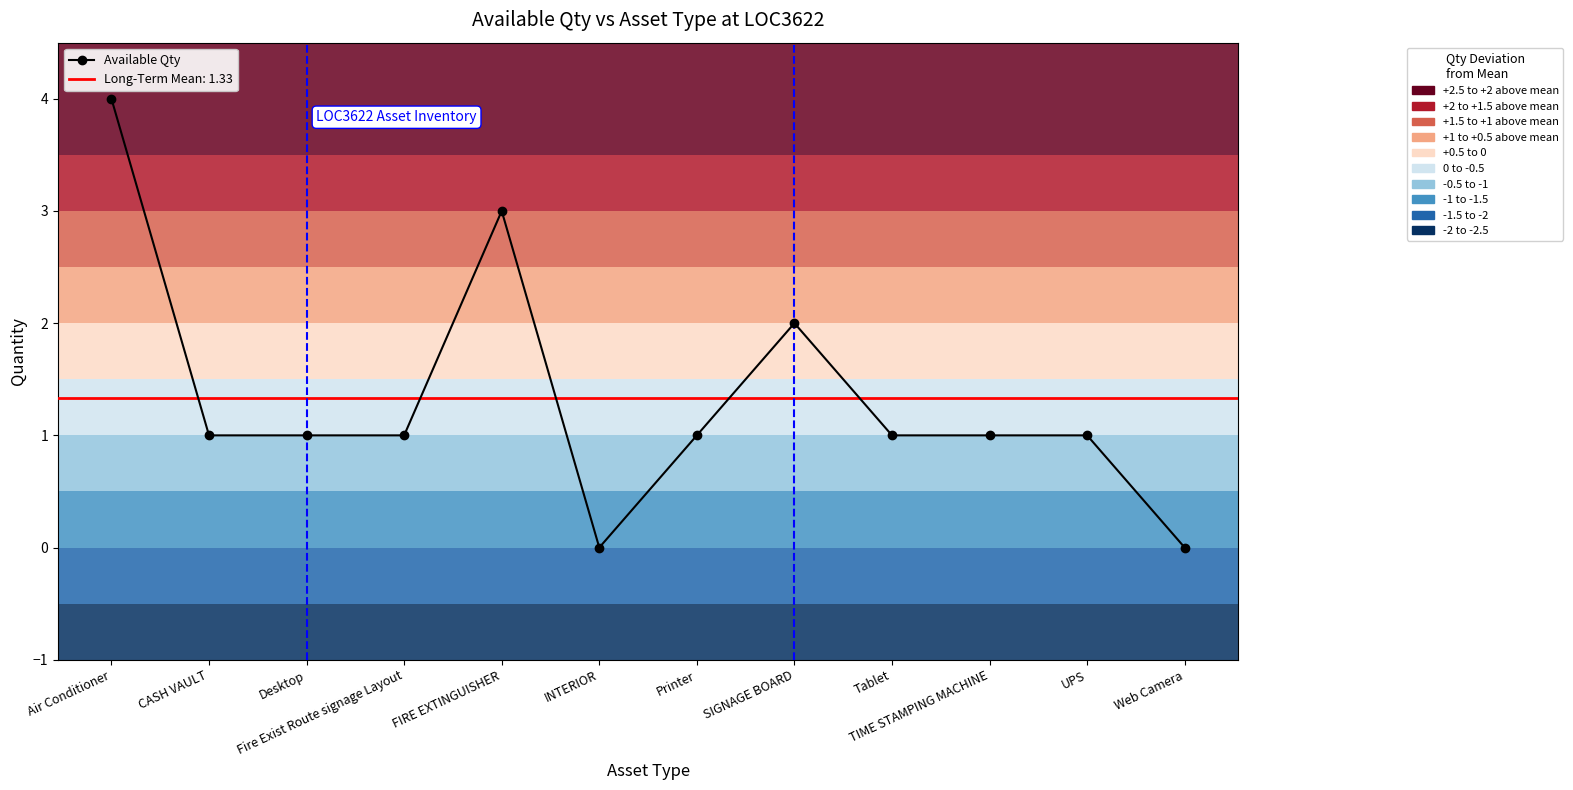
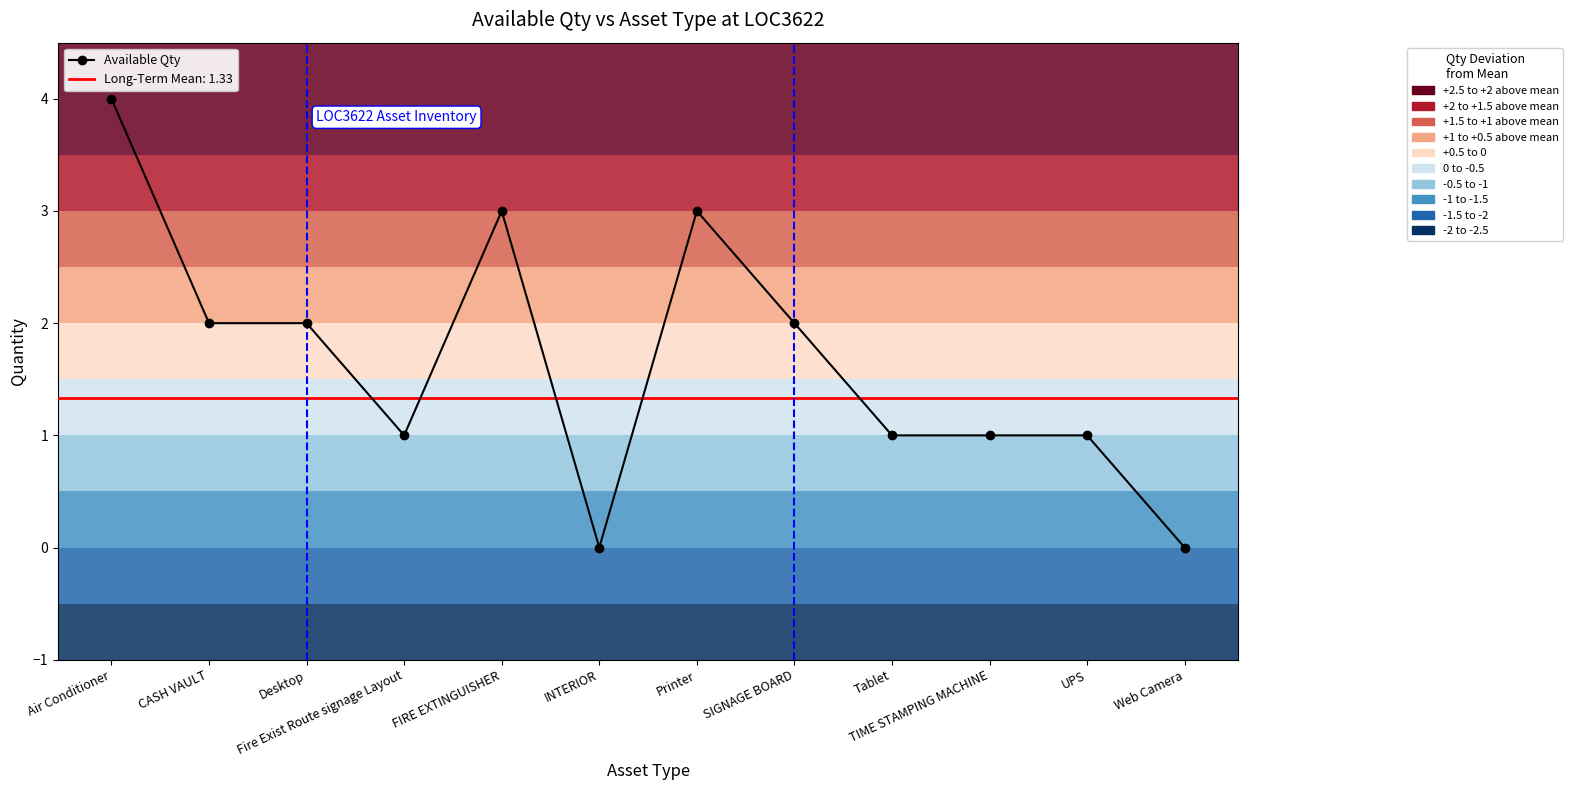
  {
    "Air Conditioner": 4,
-   "CASH VAULT": 1,
-   "Desktop": 1,
+   "CASH VAULT": 2,
+   "Desktop": 2,
    "Fire Exist Route signage Layout": 1,
    "FIRE EXTINGUISHER": 3,
    "INTERIOR": 0,
-   "Printer": 1,
+   "Printer": 3,
    "SIGNAGE BOARD": 2,
    "Tablet": 1,
    "TIME STAMPING MACHINE": 1,
    "UPS": 1,
    "Web Camera": 0
  }
